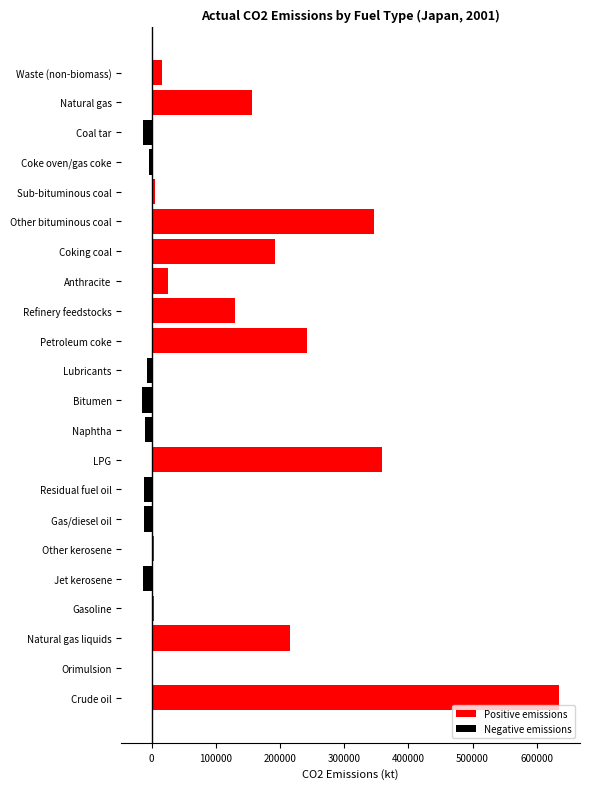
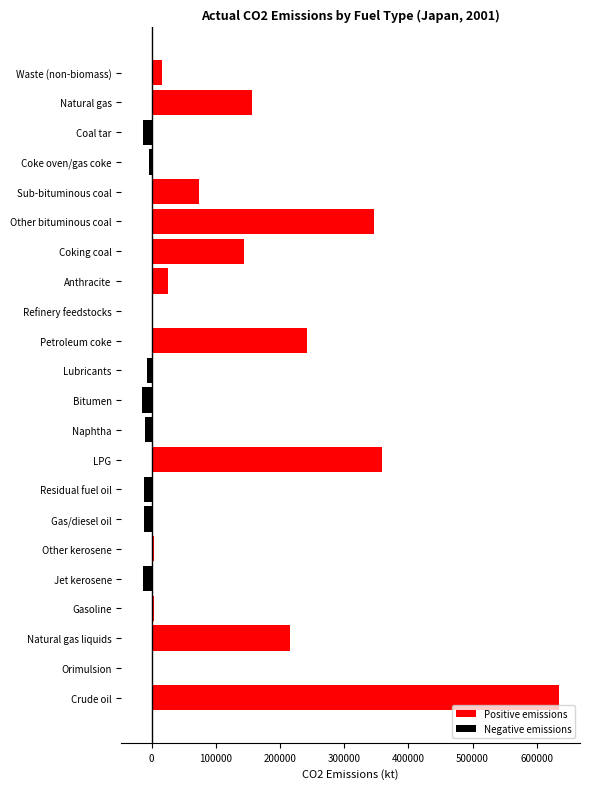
  {
    "Waste (non-biomass)": 20000,
    "Natural gas": 160000,
    "Coal tar": -10000,
    "Coke oven/gas coke": 0,
-   "Sub-bituminous coal": 10000,
+   "Sub-bituminous coal": 70000,
    "Other bituminous coal": 350000,
-   "Coking coal": 190000,
+   "Coking coal": 140000,
    "Anthracite": 20000,
-   "Refinery feedstocks": 130000,
+   "Refinery feedstocks": 0,
    "Petroleum coke": 240000,
    "Lubricants": -10000,
    "Bitumen": -10000,
    "Naphtha": -10000,
    "LPG": 360000,
    "Residual fuel oil": -10000,
    "Gas/diesel oil": -10000,
    "Other kerosene": 0,
    "Jet kerosene": -10000,
    "Natural gas liquids": 220000,
    "Crude oil": 630000
  }
